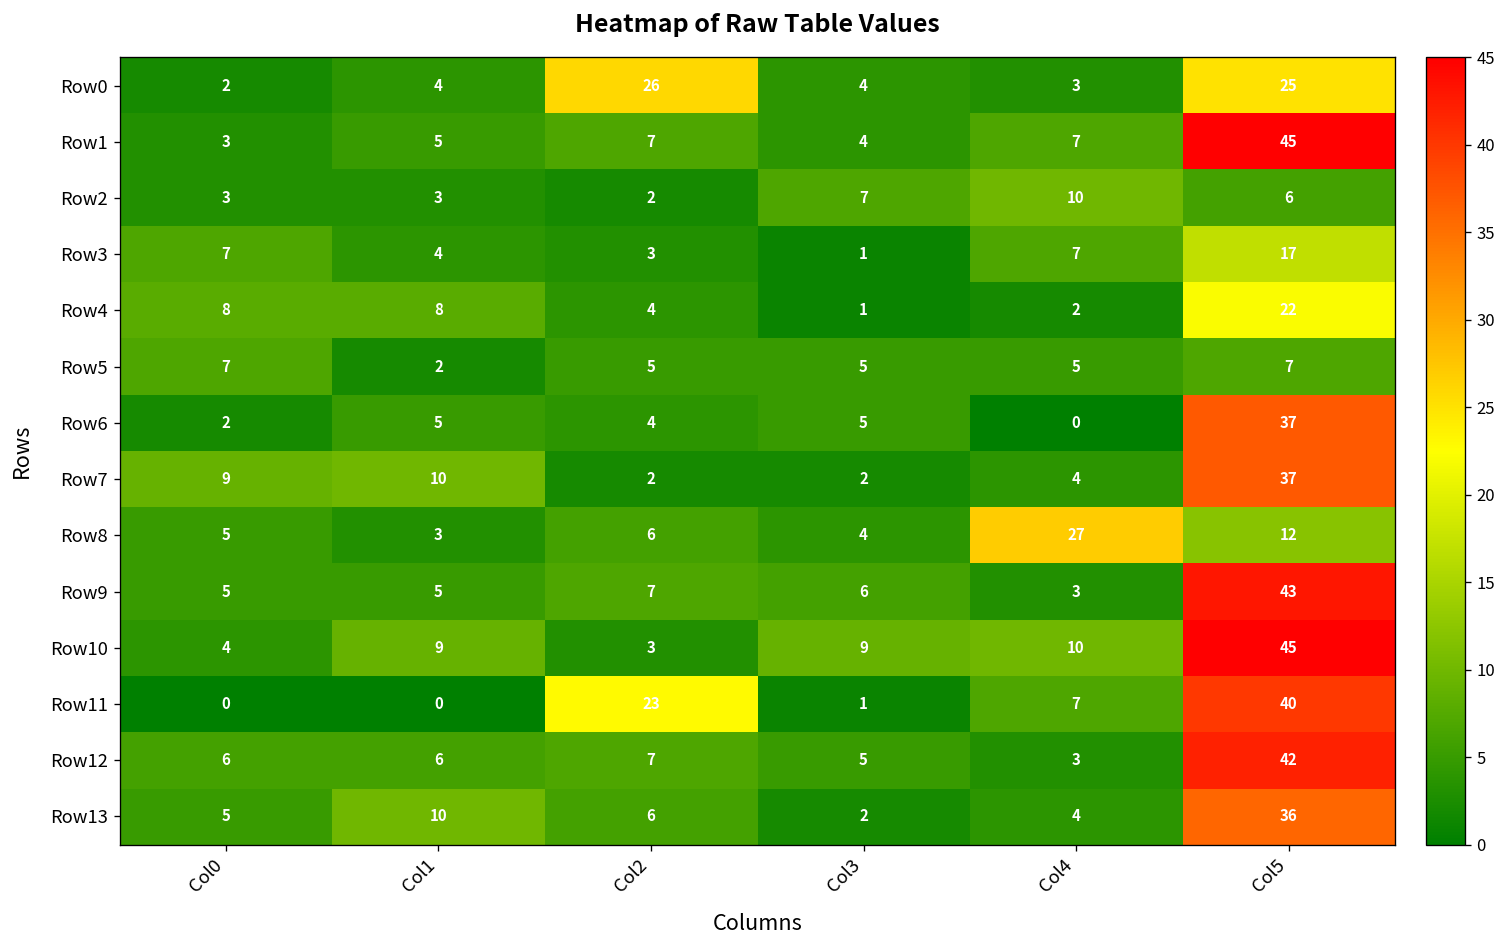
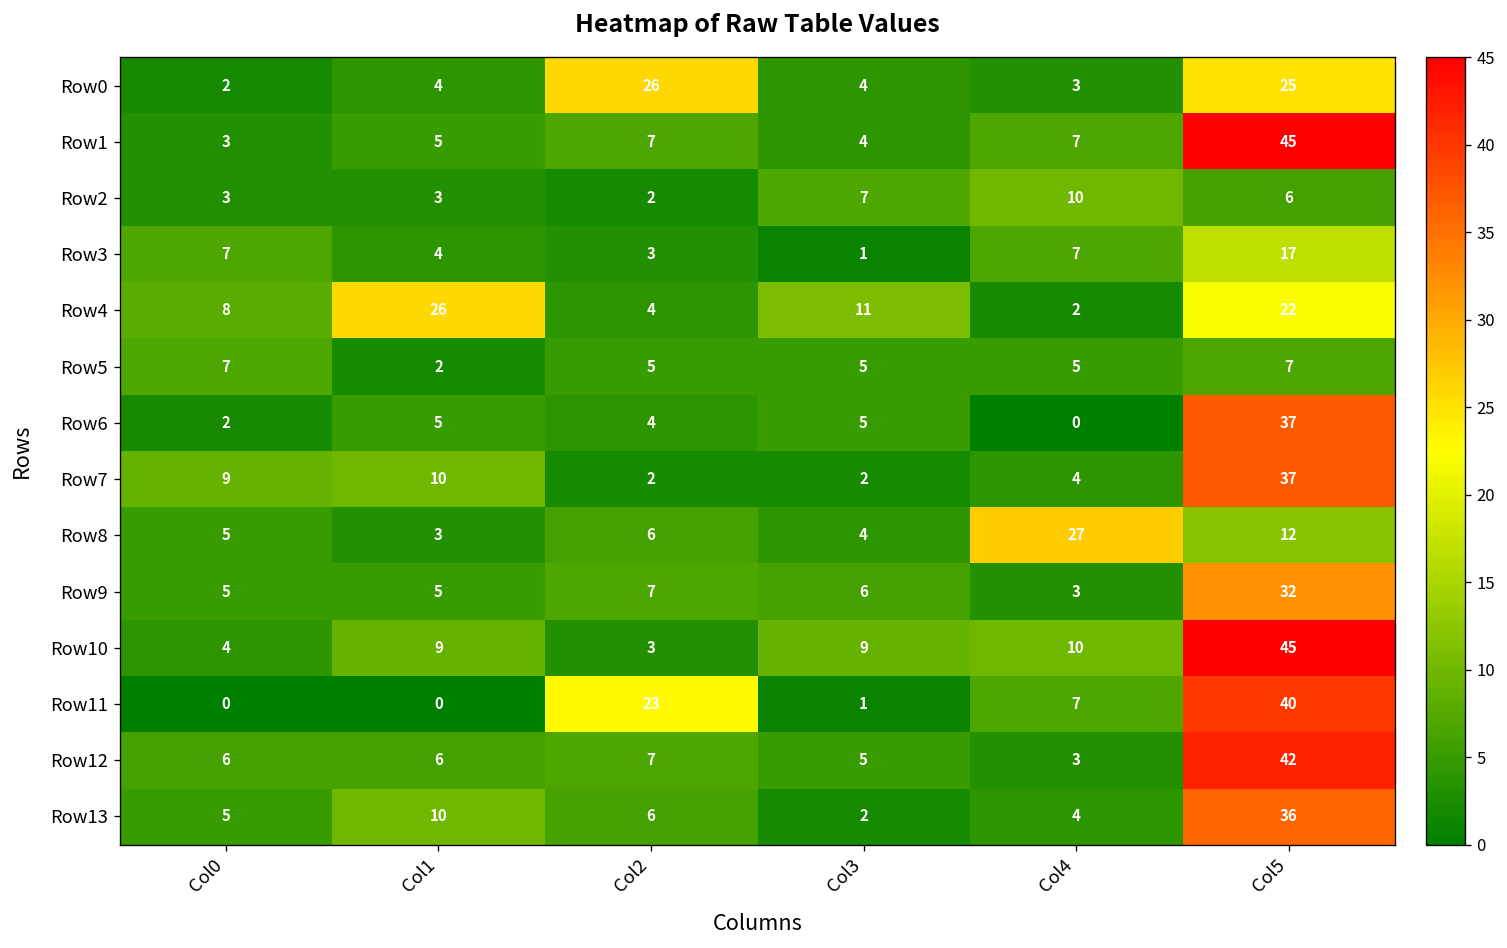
  {
    "Row0": {
      "Col0": 2,
      "Col1": 4,
      "Col2": 26,
      "Col3": 4,
      "Col4": 3,
      "Col5": 25
    },
    "Row1": {
      "Col0": 3,
      "Col1": 5,
      "Col2": 7,
      "Col3": 4,
      "Col4": 7,
      "Col5": 45
    },
    "Row2": {
      "Col0": 3,
      "Col1": 3,
      "Col2": 2,
      "Col3": 7,
      "Col4": 10,
      "Col5": 6
    },
    "Row3": {
      "Col0": 7,
      "Col1": 4,
      "Col2": 3,
      "Col3": 1,
      "Col4": 7,
      "Col5": 17
    },
    "Row4": {
      "Col0": 8,
-     "Col1": 8,
+     "Col1": 26,
      "Col2": 4,
-     "Col3": 1,
+     "Col3": 11,
      "Col4": 2,
      "Col5": 22
    },
    "Row5": {
      "Col0": 7,
      "Col1": 2,
      "Col2": 5,
      "Col3": 5,
      "Col4": 5,
      "Col5": 7
    },
    "Row6": {
      "Col0": 2,
      "Col1": 5,
      "Col2": 4,
      "Col3": 5,
      "Col4": 0,
      "Col5": 37
    },
    "Row7": {
      "Col0": 9,
      "Col1": 10,
      "Col2": 2,
      "Col3": 2,
      "Col4": 4,
      "Col5": 37
    },
    "Row8": {
      "Col0": 5,
      "Col1": 3,
      "Col2": 6,
      "Col3": 4,
      "Col4": 27,
      "Col5": 12
    },
    "Row9": {
      "Col0": 5,
      "Col1": 5,
      "Col2": 7,
      "Col3": 6,
      "Col4": 3,
-     "Col5": 43
+     "Col5": 32
    },
    "Row10": {
      "Col0": 4,
      "Col1": 9,
      "Col2": 3,
      "Col3": 9,
      "Col4": 10,
      "Col5": 45
    },
    "Row11": {
      "Col0": 0,
      "Col1": 0,
      "Col2": 23,
      "Col3": 1,
      "Col4": 7,
      "Col5": 40
    },
    "Row12": {
      "Col0": 6,
      "Col1": 6,
      "Col2": 7,
      "Col3": 5,
      "Col4": 3,
      "Col5": 42
    },
    "Row13": {
      "Col0": 5,
      "Col1": 10,
      "Col2": 6,
      "Col3": 2,
      "Col4": 4,
      "Col5": 36
    }
  }
